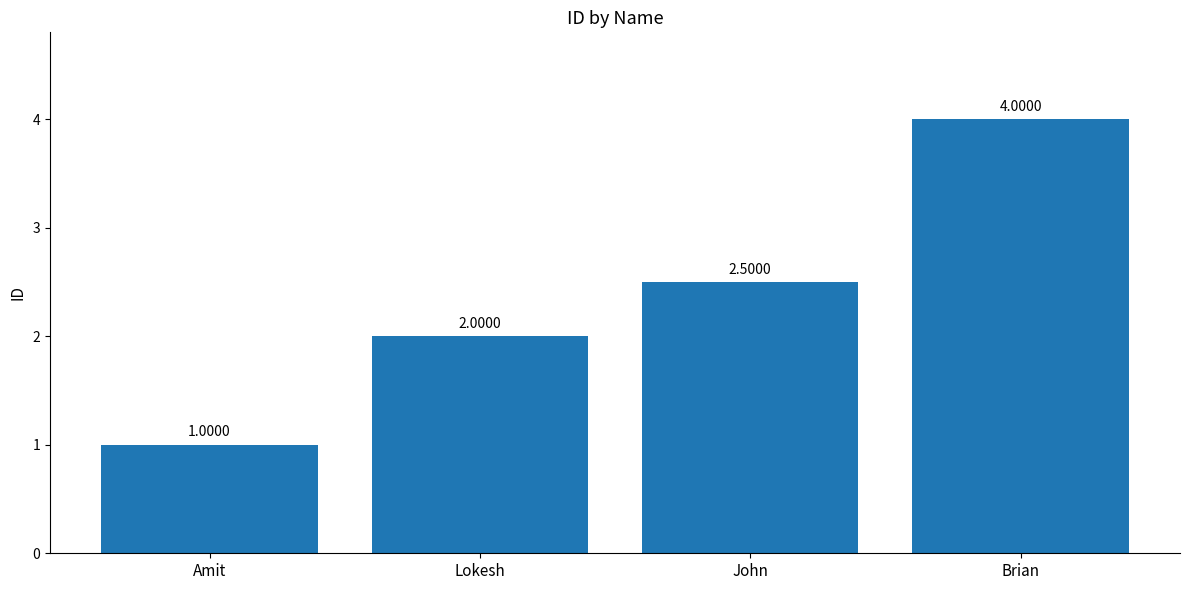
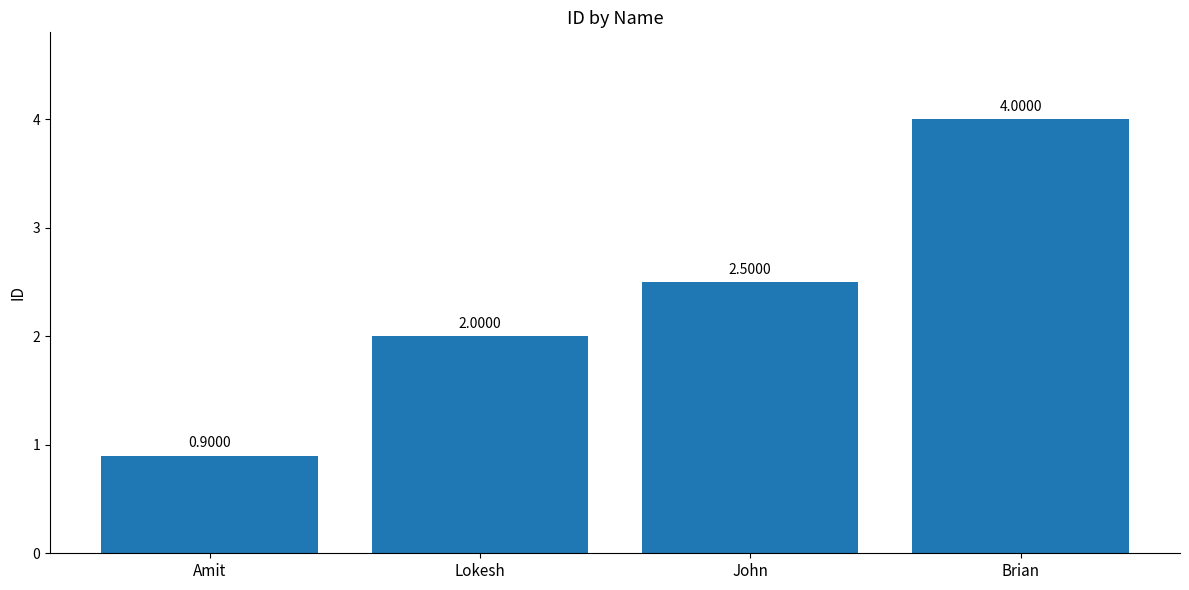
  {
-   "Amit": 1.0000,
+   "Amit": 0.9000,
    "Lokesh": 2.0000,
    "John": 2.5000,
    "Brian": 4.0000
  }
